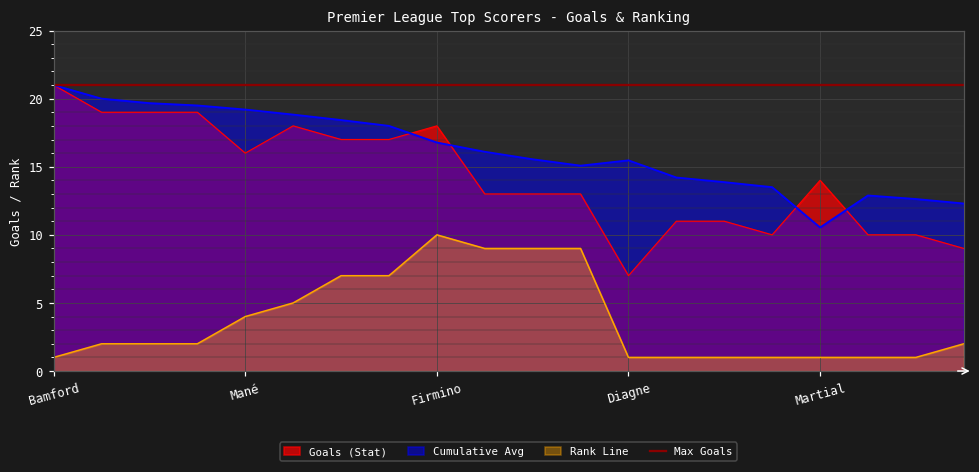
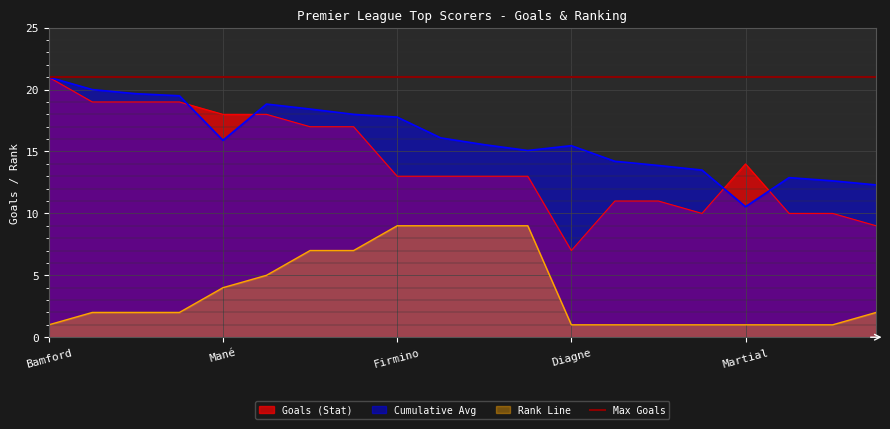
  {
    "Goals (Stat)": {
-     "Mané": 16,
-     "Firmino": 18,
+     "Mané": 18,
+     "Firmino": 13,
      "Diagne": 7,
      "Martial": 14
    },
    "Cumulative Avg": {
-     "Mané": 19.2,
-     "Firmino": 16.8,
+     "Mané": 15.9,
+     "Firmino": 17.8,
      "Diagne": 15.5,
      "Martial": 10.5
    },
    "Rank Line": {
      "Bamford": 1,
      "Mané": 4,
-     "Firmino": 10,
+     "Firmino": 9,
      "Diagne": 1,
      "Martial": 1
    }
  }
